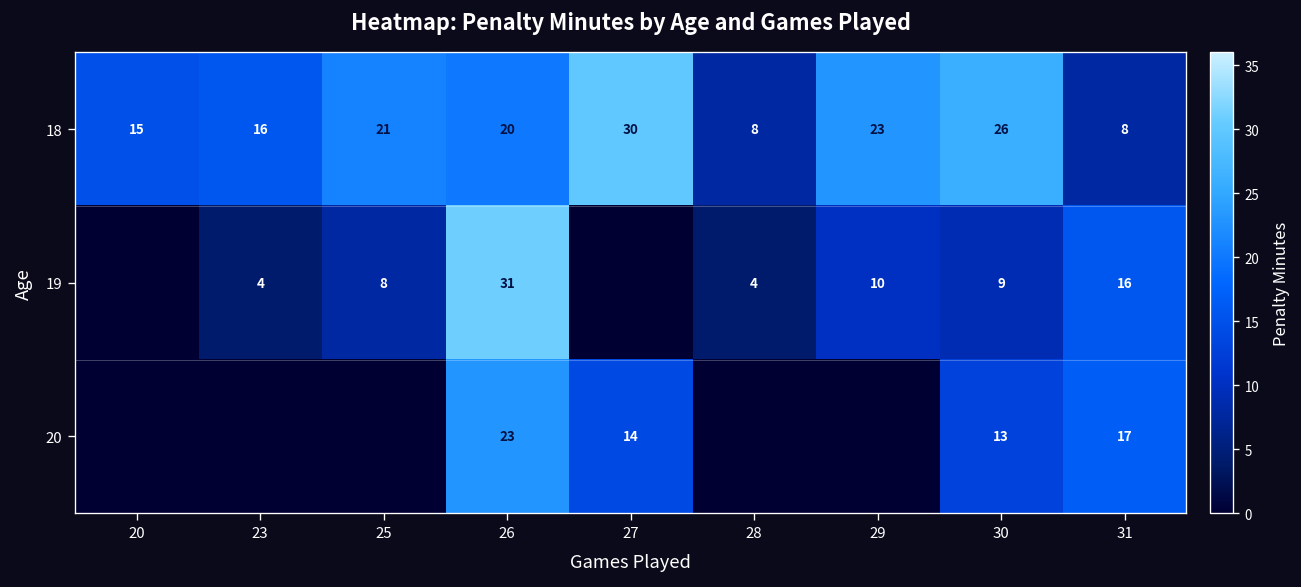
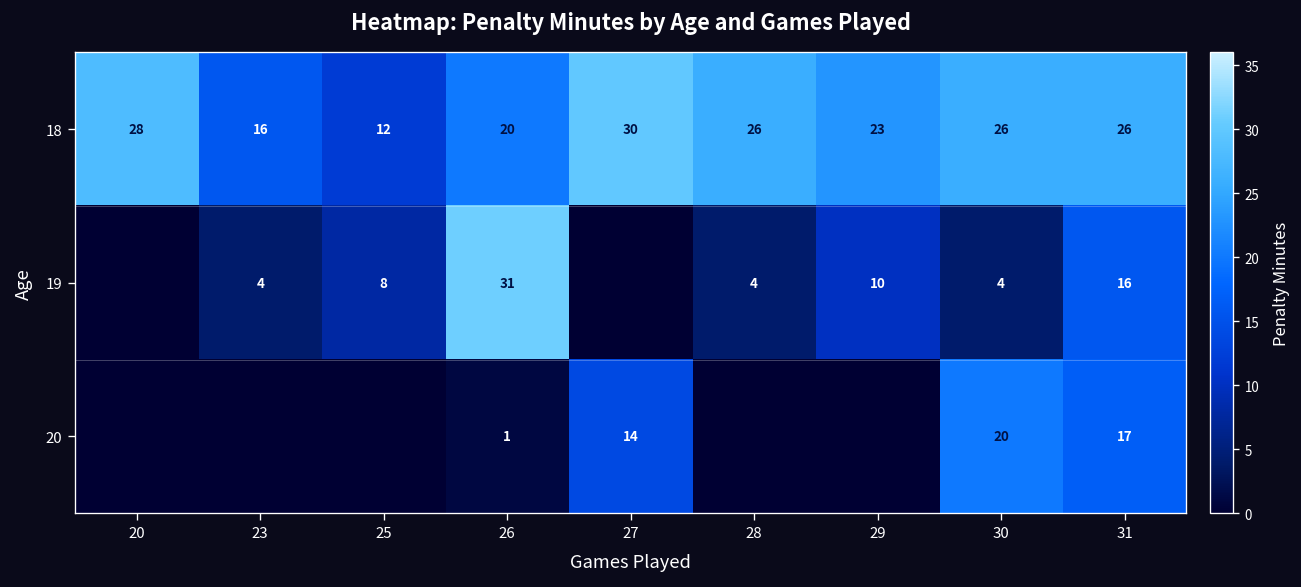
  {
    "18": {
-     "20": 15,
+     "20": 28,
      "23": 16,
-     "25": 21,
+     "25": 12,
      "26": 20,
      "27": 30,
-     "28": 8,
+     "28": 26,
      "29": 23,
      "30": 26,
-     "31": 8
+     "31": 26
    },
    "19": {
      "23": 4,
      "25": 8,
      "26": 31,
      "28": 4,
      "29": 10,
-     "30": 9,
+     "30": 4,
      "31": 16
    },
    "20": {
-     "26": 23,
+     "26": 1,
      "27": 14,
-     "30": 13,
+     "30": 20,
      "31": 17
    }
  }
